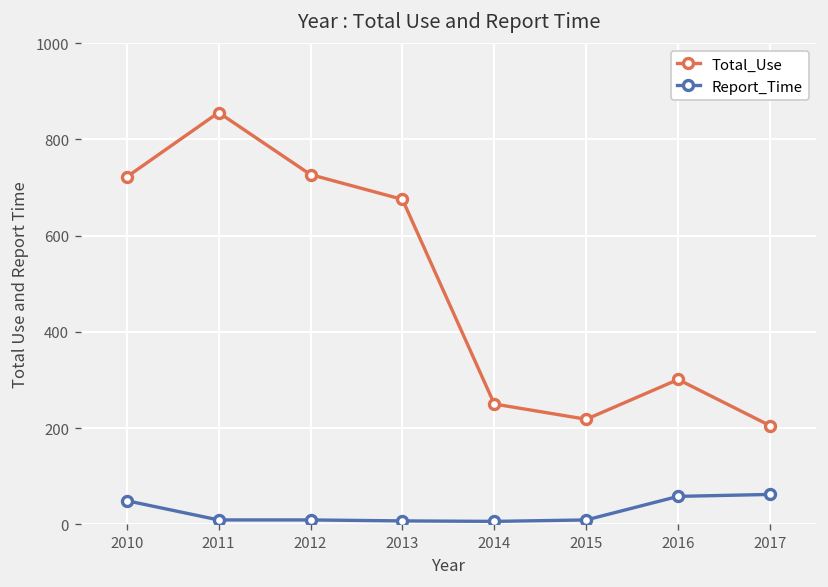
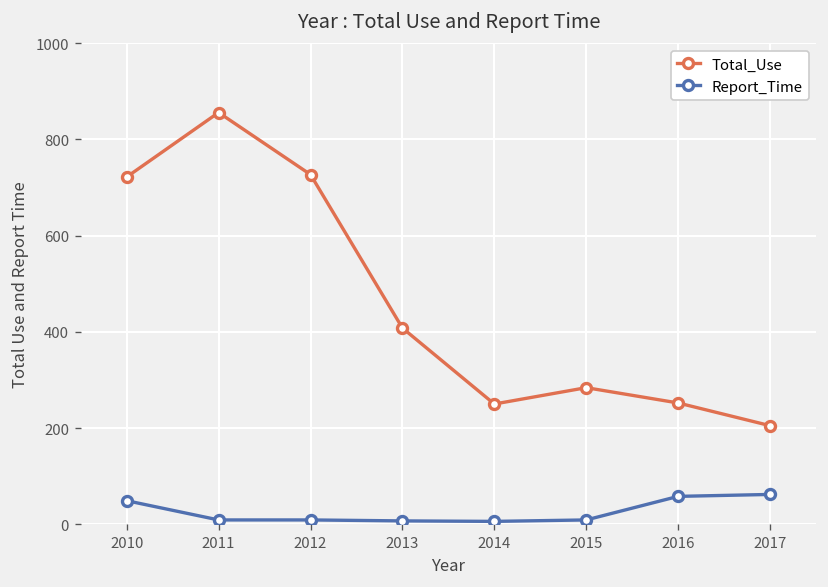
  {
    "Total_Use": {
      "2010": 720,
      "2011": 860,
      "2012": 730,
-     "2013": 680,
+     "2013": 410,
      "2014": 250,
-     "2015": 220,
-     "2016": 300,
+     "2015": 280,
+     "2016": 250,
      "2017": 210
    },
    "Report_Time": {
      "2010": 50,
      "2011": 10,
      "2012": 10,
      "2013": 10,
      "2014": 10,
      "2015": 10,
      "2016": 60,
      "2017": 60
    }
  }
